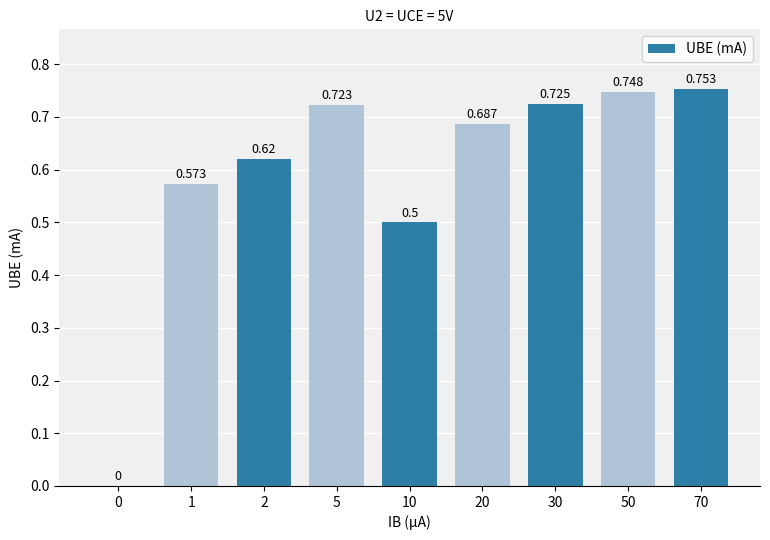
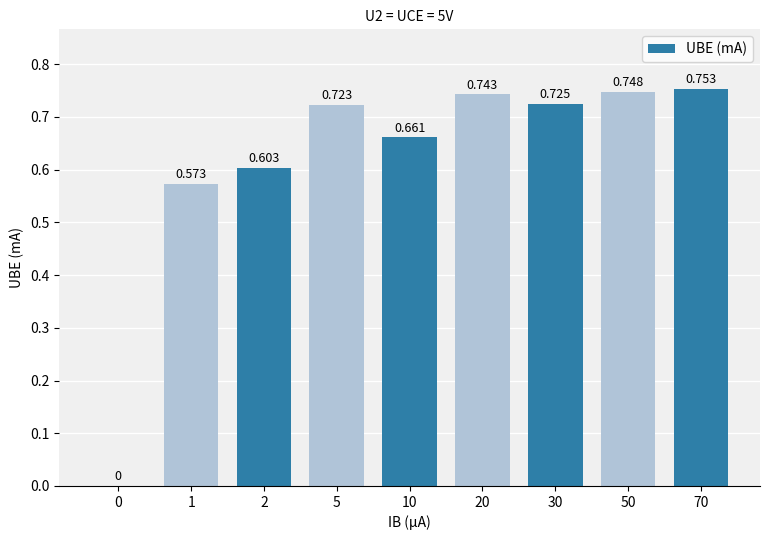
  {
    "0": 0,
    "1": 0.573,
-   "2": 0.62,
+   "2": 0.603,
    "5": 0.723,
-   "10": 0.5,
-   "20": 0.687,
+   "10": 0.661,
+   "20": 0.743,
    "30": 0.725,
    "50": 0.748,
    "70": 0.753
  }
